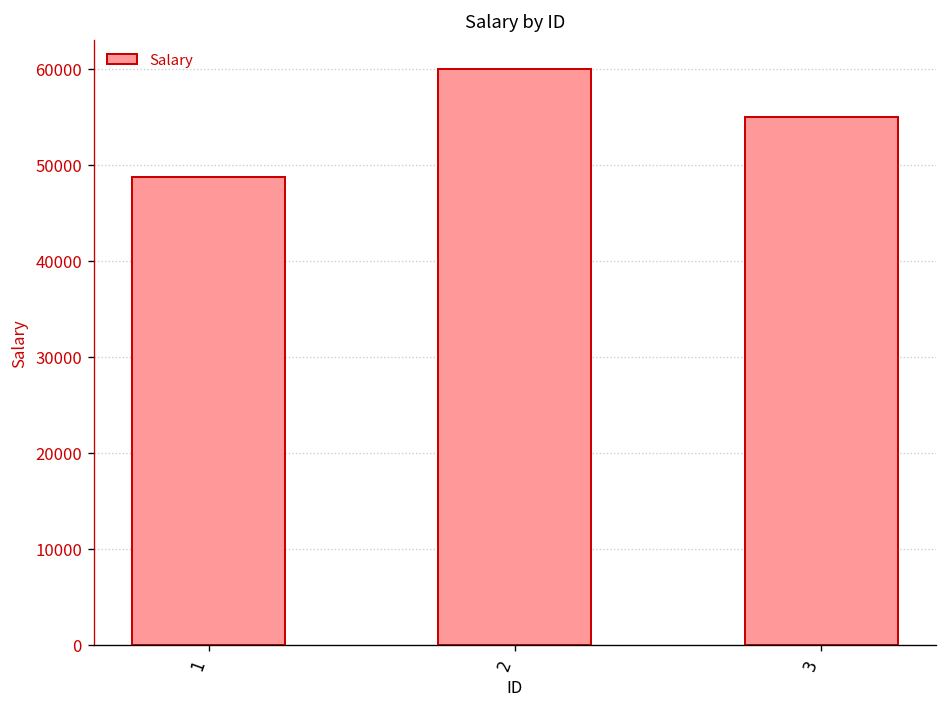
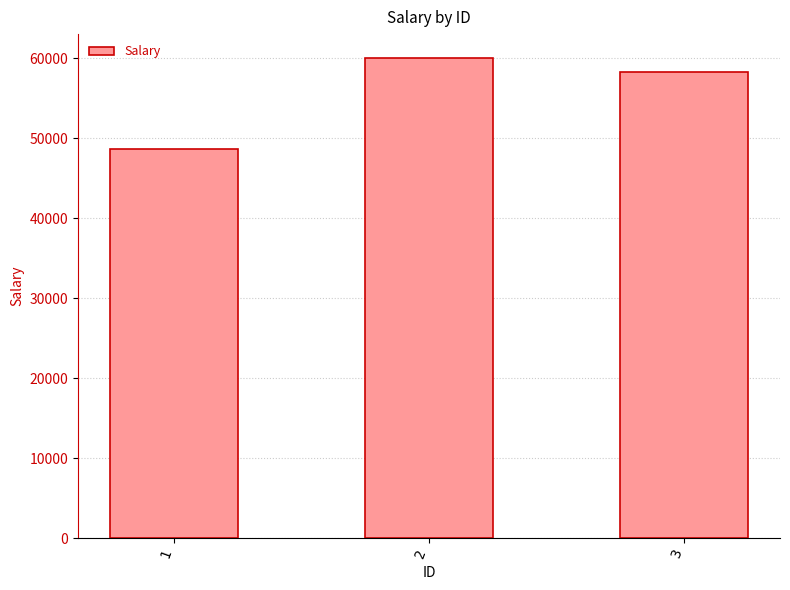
  {
    "1": 49000,
    "2": 60000,
-   "3": 55000
+   "3": 58000
  }
